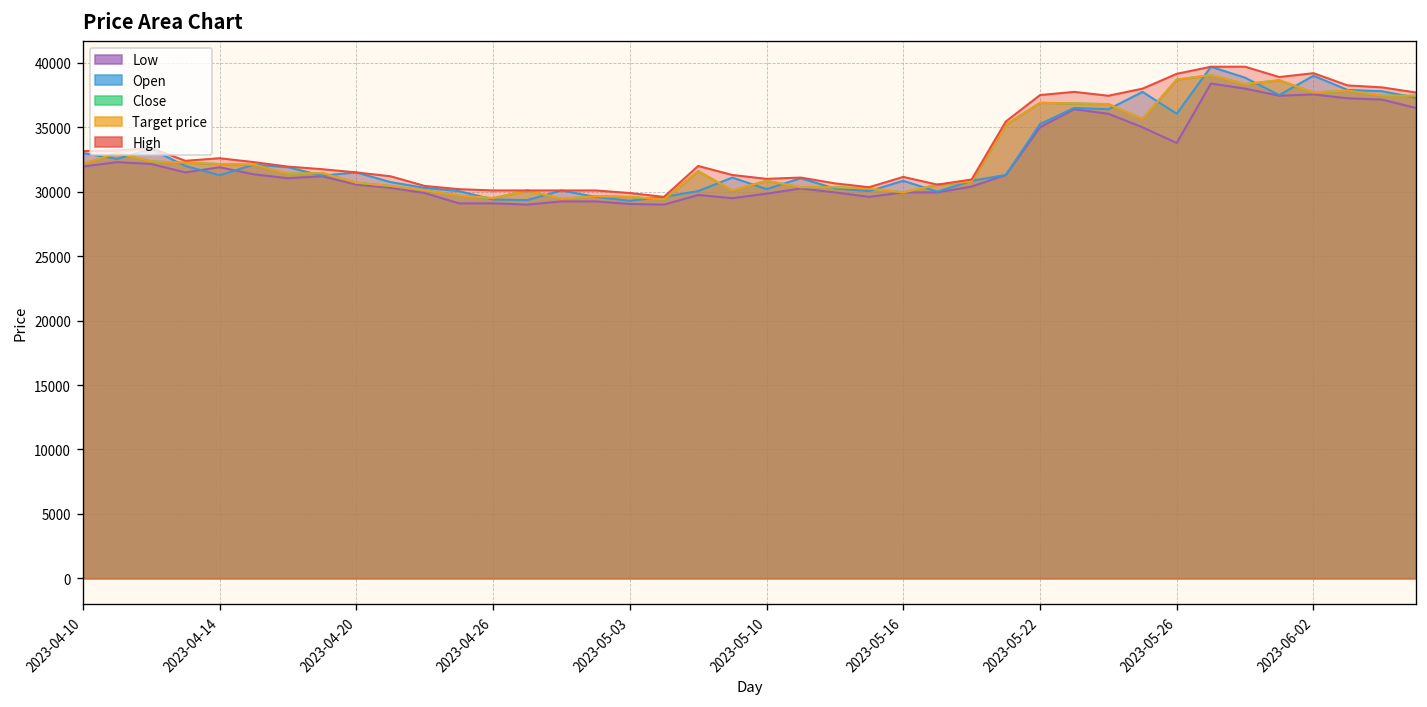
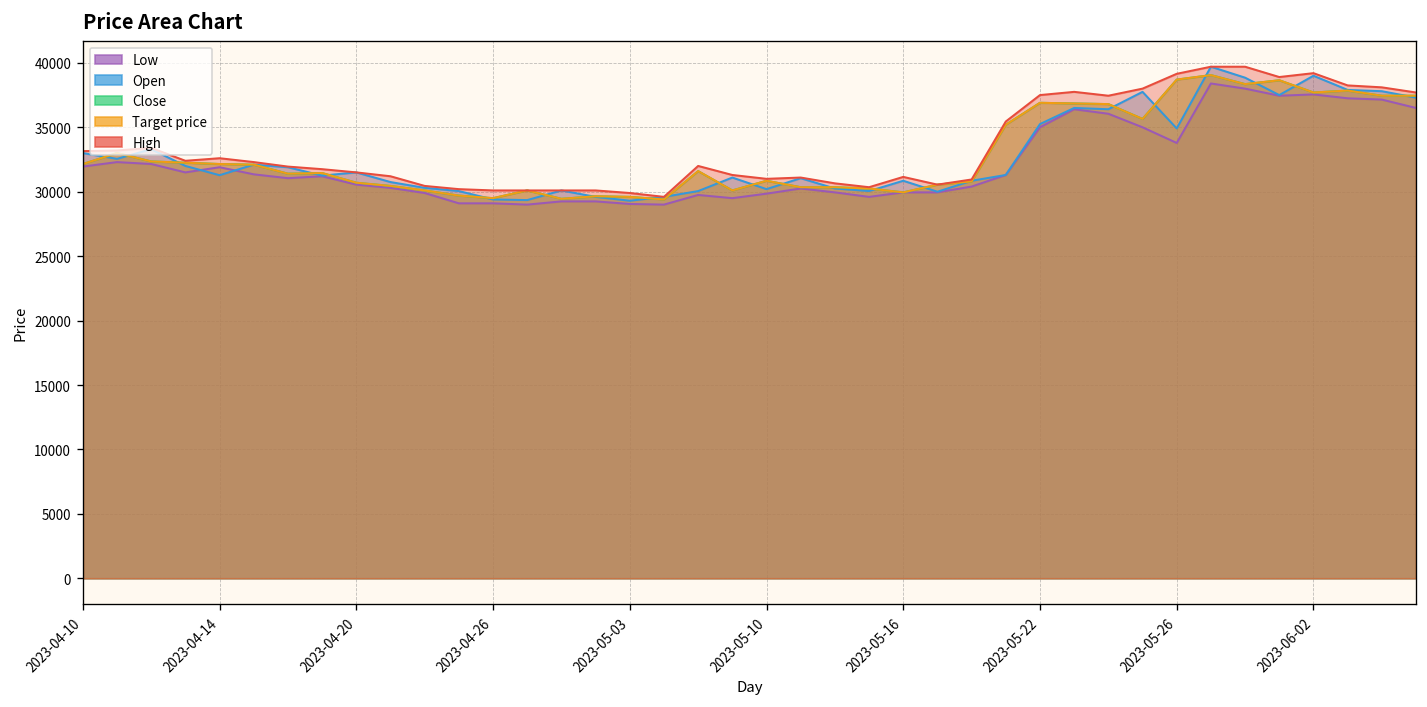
  {
    "Low": {
      "2023-04-14": 31900,
      "2023-04-26": 29100,
      "2023-05-03": 29100,
      "2023-05-10": 29900,
      "2023-05-22": 35000,
      "2023-05-26": 33800
    },
    "Open": {
      "2023-04-14": 31300,
      "2023-05-03": 29300,
      "2023-05-10": 30200,
      "2023-05-16": 30900,
      "2023-05-22": 35300,
-     "2023-05-26": 36100
+     "2023-05-26": 34900
    }
  }
